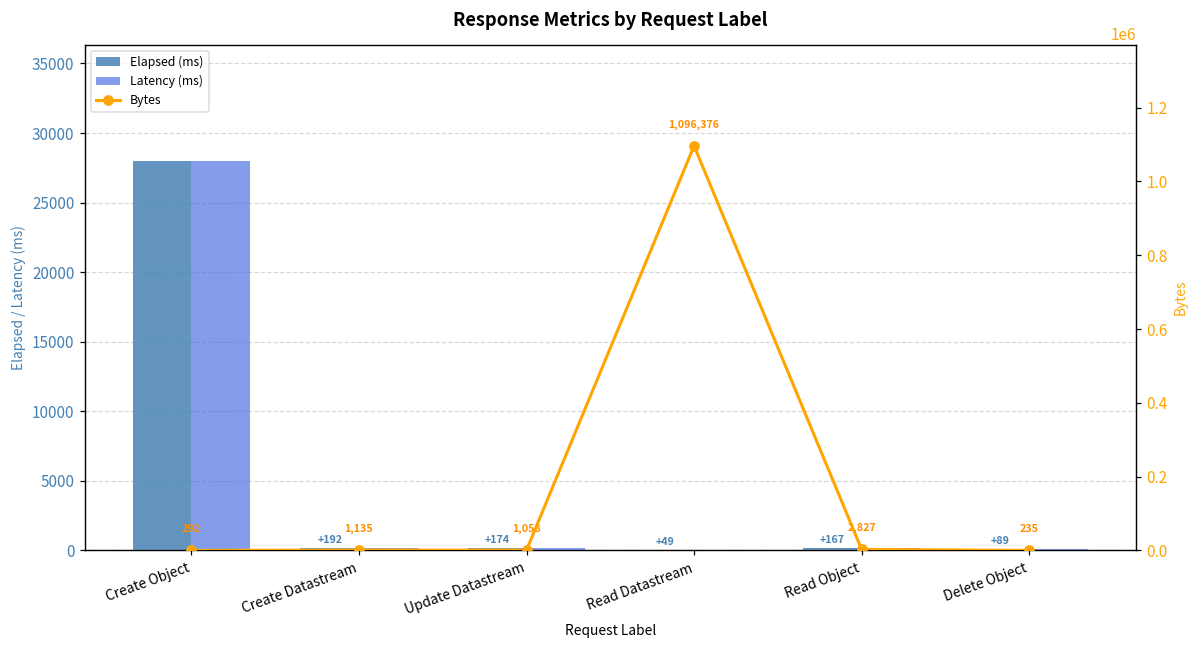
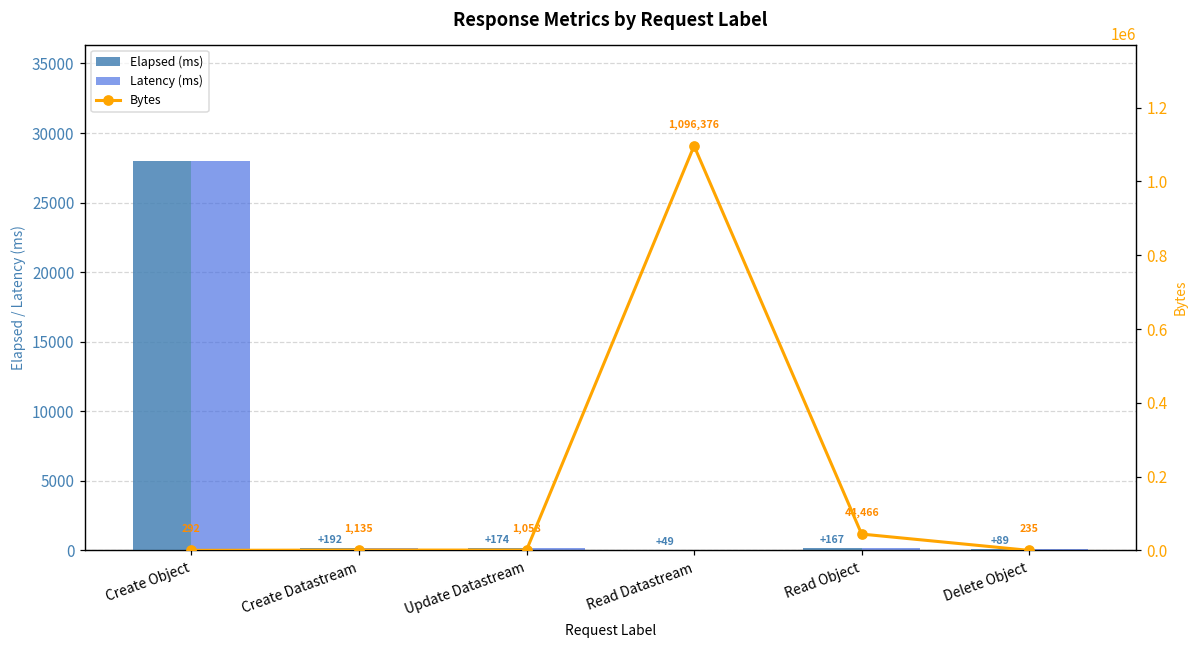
  {
    "Bytes": {
      "Create Object": "292",
      "Create Datastream": "1,135",
      "Update Datastream": "1,058",
      "Read Datastream": "1,096,376",
-     "Read Object": "2,827",
+     "Read Object": "44,466",
      "Delete Object": "235"
    }
  }
